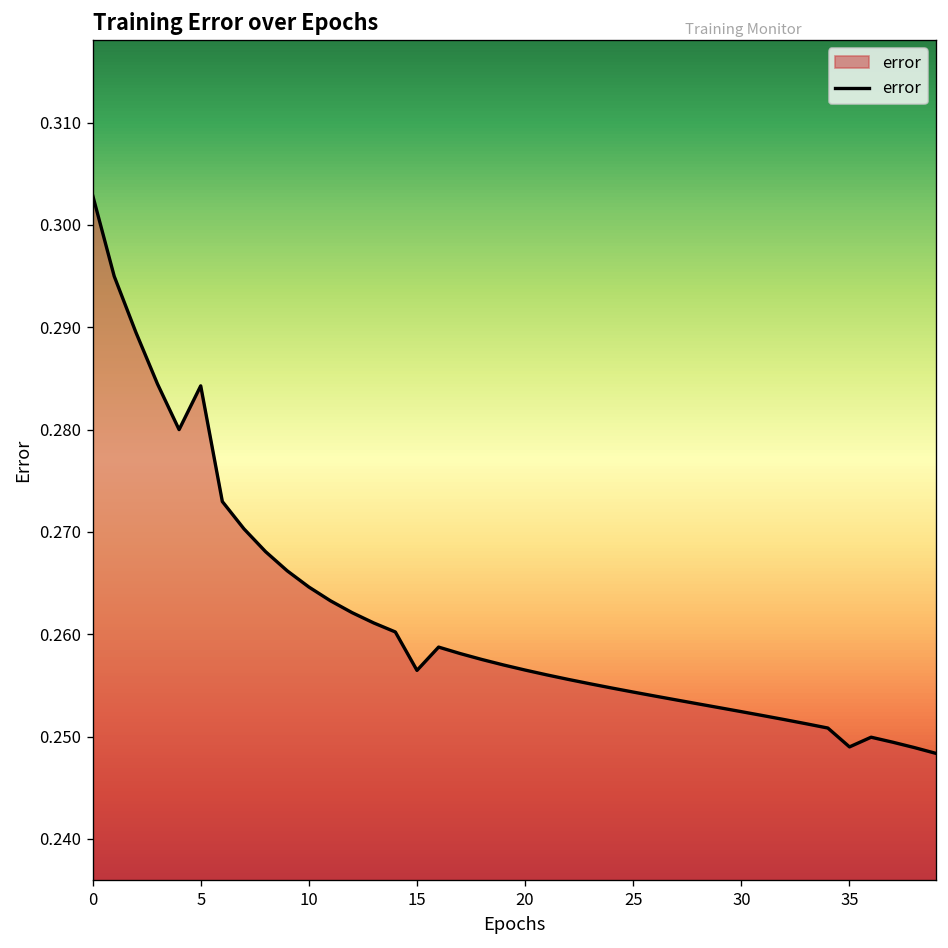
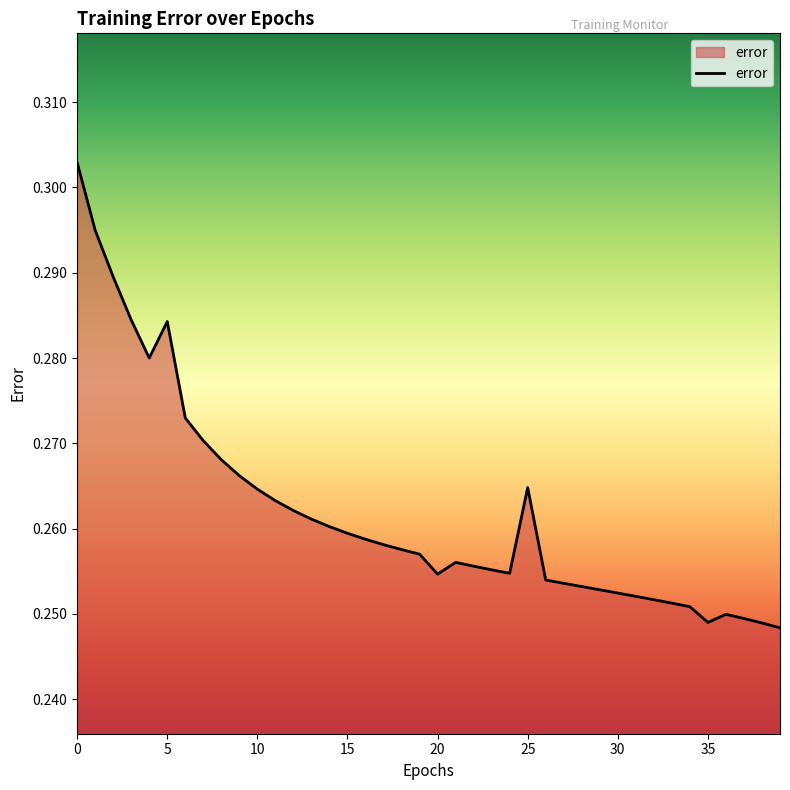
  {
    "0": 0.303,
    "5": 0.284,
    "10": 0.265,
-   "15": 0.256,
-   "20": 0.257,
-   "25": 0.254,
+   "15": 0.259,
+   "20": 0.255,
+   "25": 0.265,
    "30": 0.252,
    "35": 0.249
  }
